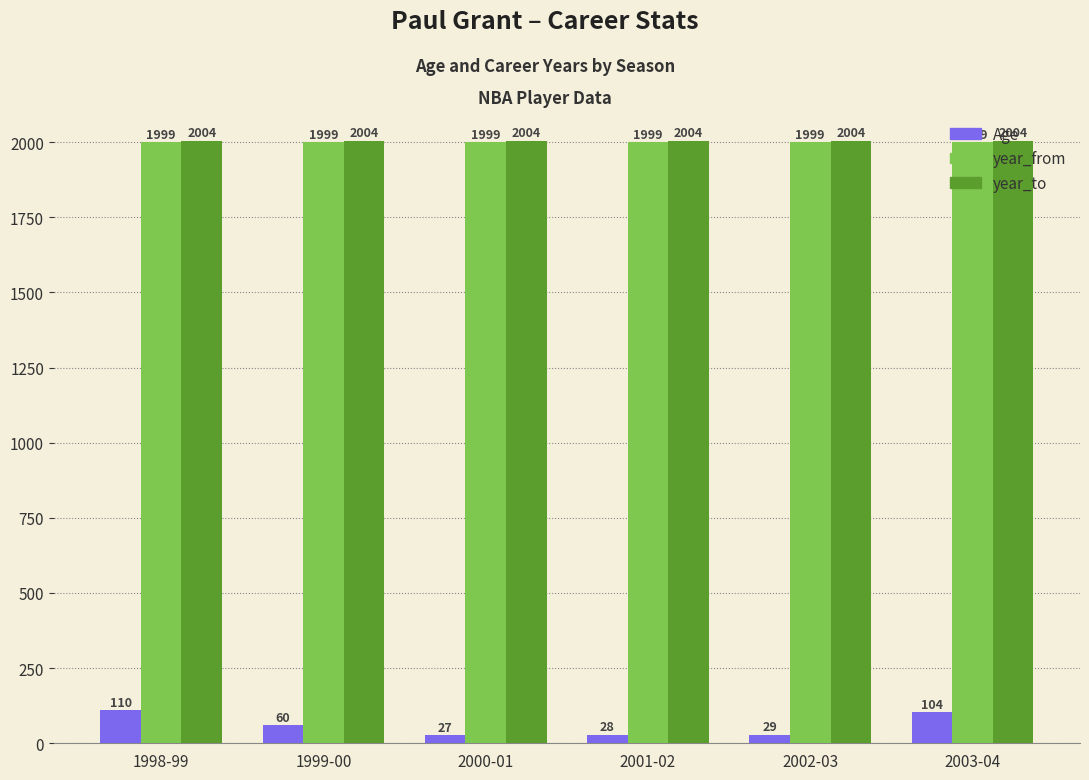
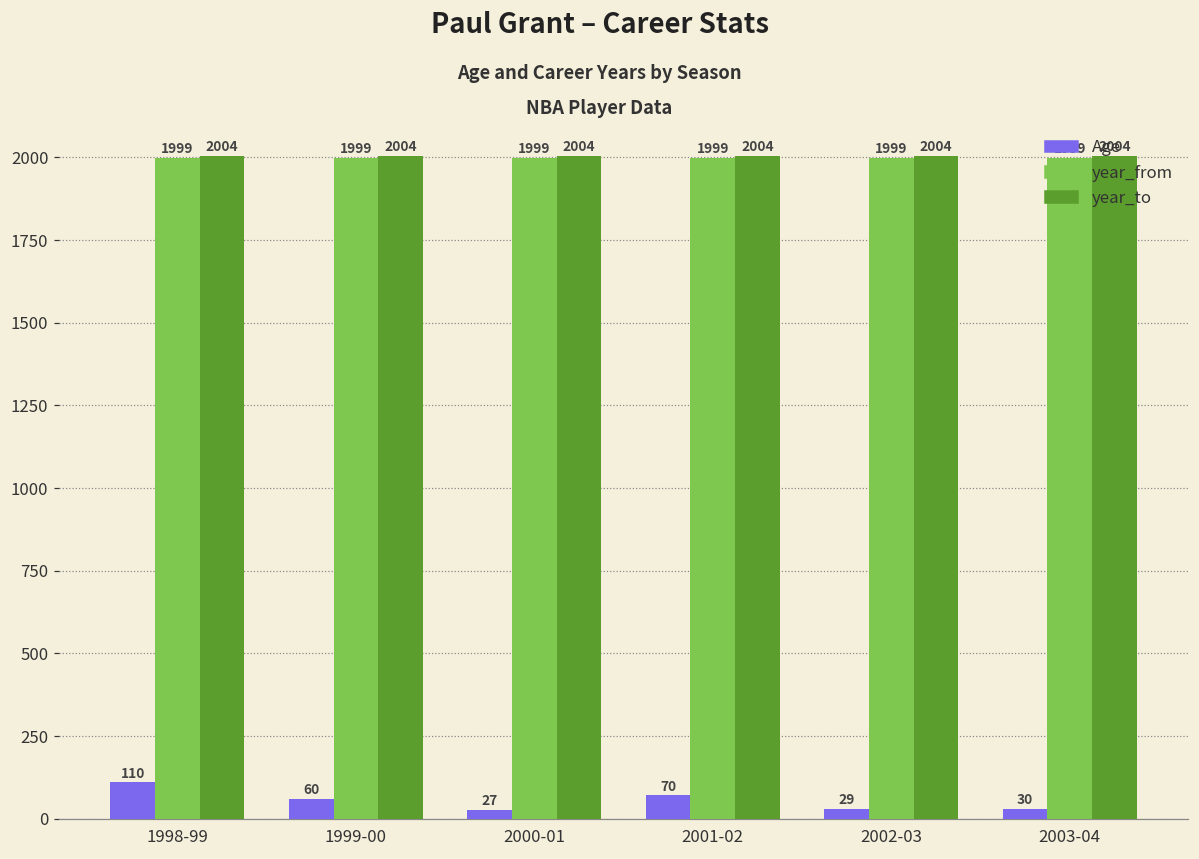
  {
    "Age": {
      "1998-99": 110,
      "1999-00": 60,
      "2000-01": 27,
-     "2001-02": 28,
+     "2001-02": 70,
      "2002-03": 29,
-     "2003-04": 104
+     "2003-04": 30
    },
    "year_from": {
      "1998-99": 1999,
      "1999-00": 1999,
      "2000-01": 1999,
      "2001-02": 1999,
      "2002-03": 1999,
      "2003-04": 1999
    },
    "year_to": {
      "1998-99": 2004,
      "1999-00": 2004,
      "2000-01": 2004,
      "2001-02": 2004,
      "2002-03": 2004,
      "2003-04": 2004
    }
  }
